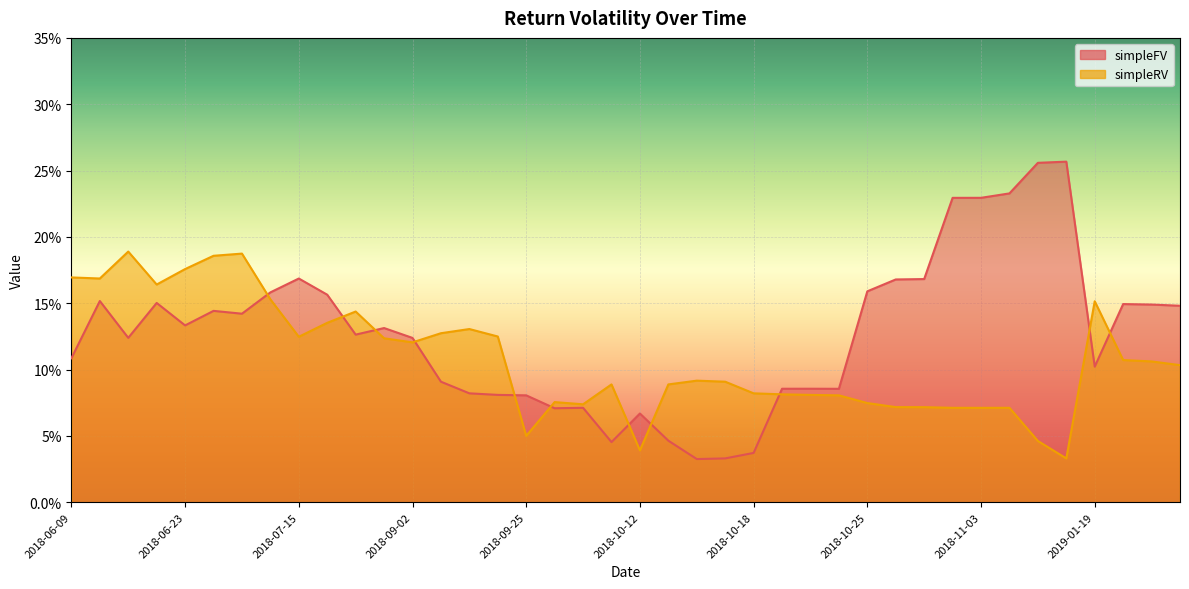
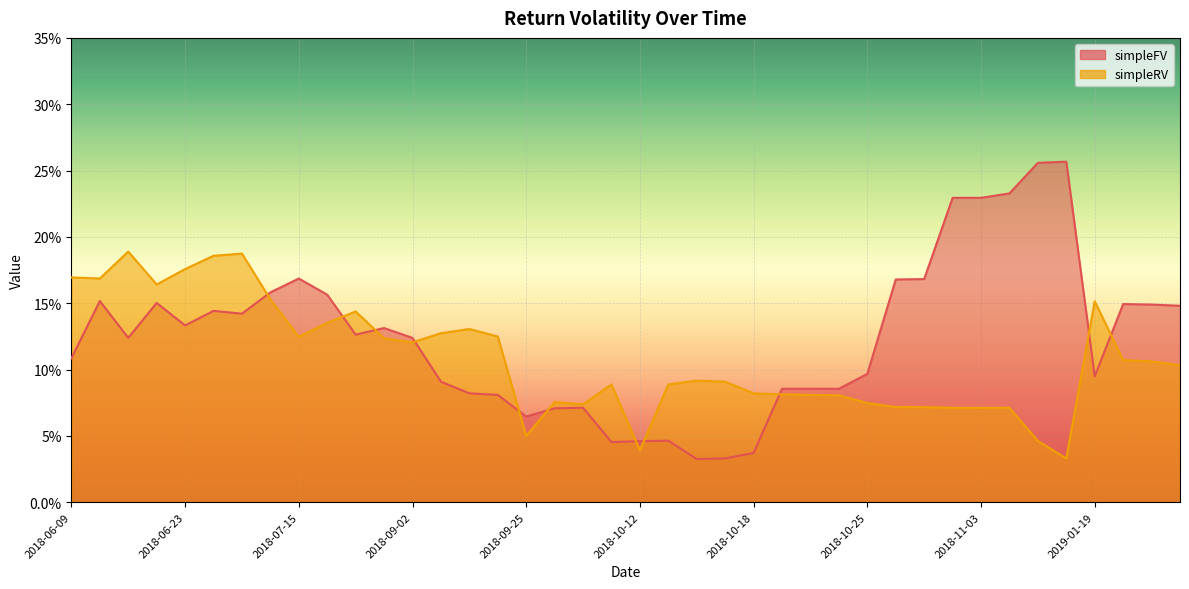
  {
    "simpleFV": {
      "2018-06-09": "10.9%",
      "2018-06-23": "13.3%",
      "2018-07-15": "16.9%",
      "2018-09-02": "12.4%",
-     "2018-09-25": "8.1%",
-     "2018-10-12": "6.7%",
+     "2018-09-25": "6.5%",
+     "2018-10-12": "4.6%",
      "2018-10-18": "3.7%",
-     "2018-10-25": "15.9%",
+     "2018-10-25": "9.7%",
      "2018-11-03": "22.9%",
-     "2019-01-19": "10.2%"
+     "2019-01-19": "9.5%"
    },
    "simpleRV": {
      "2018-06-09": "16.9%",
      "2018-06-23": "17.6%",
      "2018-07-15": "12.5%",
      "2018-09-02": "12.1%",
      "2018-09-25": "5.0%",
      "2018-10-12": "3.9%",
      "2018-10-18": "8.2%",
      "2018-10-25": "7.5%",
      "2018-11-03": "7.1%",
      "2019-01-19": "15.1%"
    }
  }
